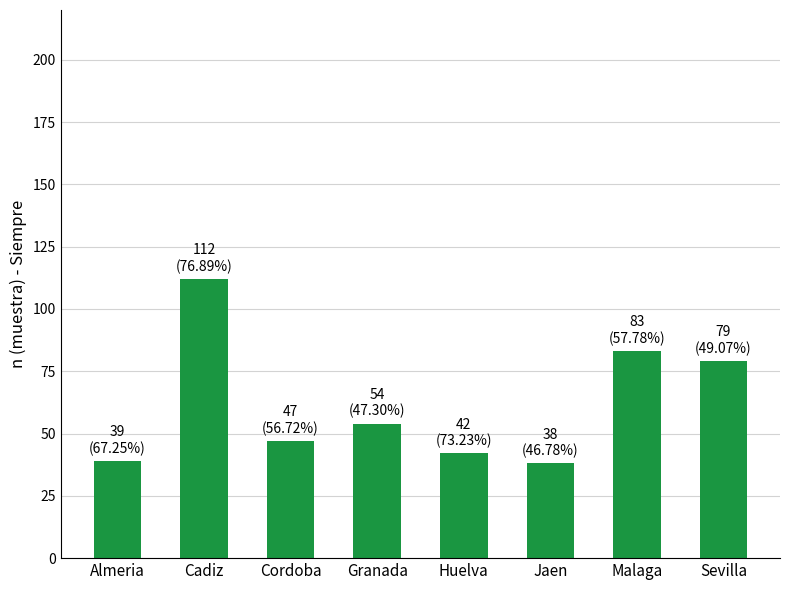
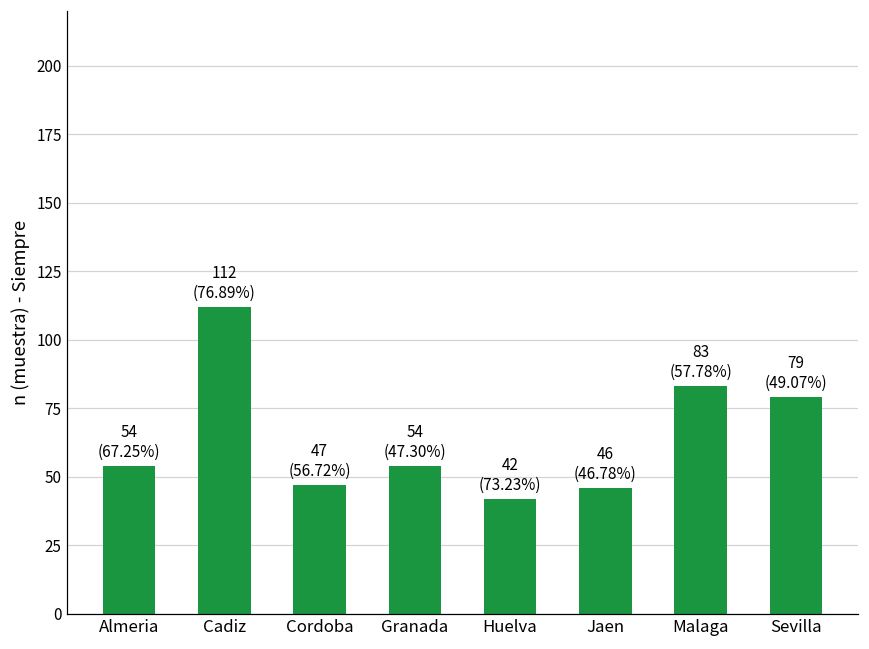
  {
-   "Almeria": 39,
+   "Almeria": 54,
    "Cadiz": 112,
    "Cordoba": 47,
    "Granada": 54,
    "Huelva": 42,
-   "Jaen": 38,
+   "Jaen": 46,
    "Malaga": 83,
    "Sevilla": 79
  }
